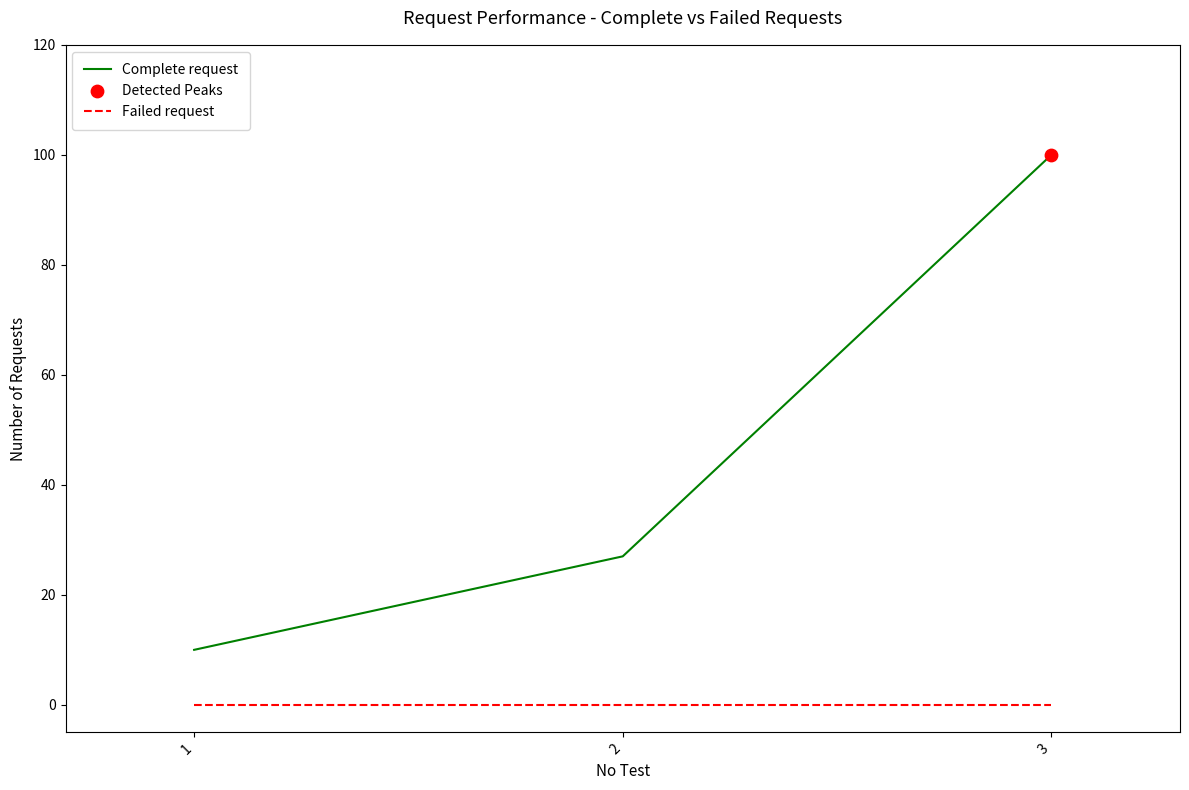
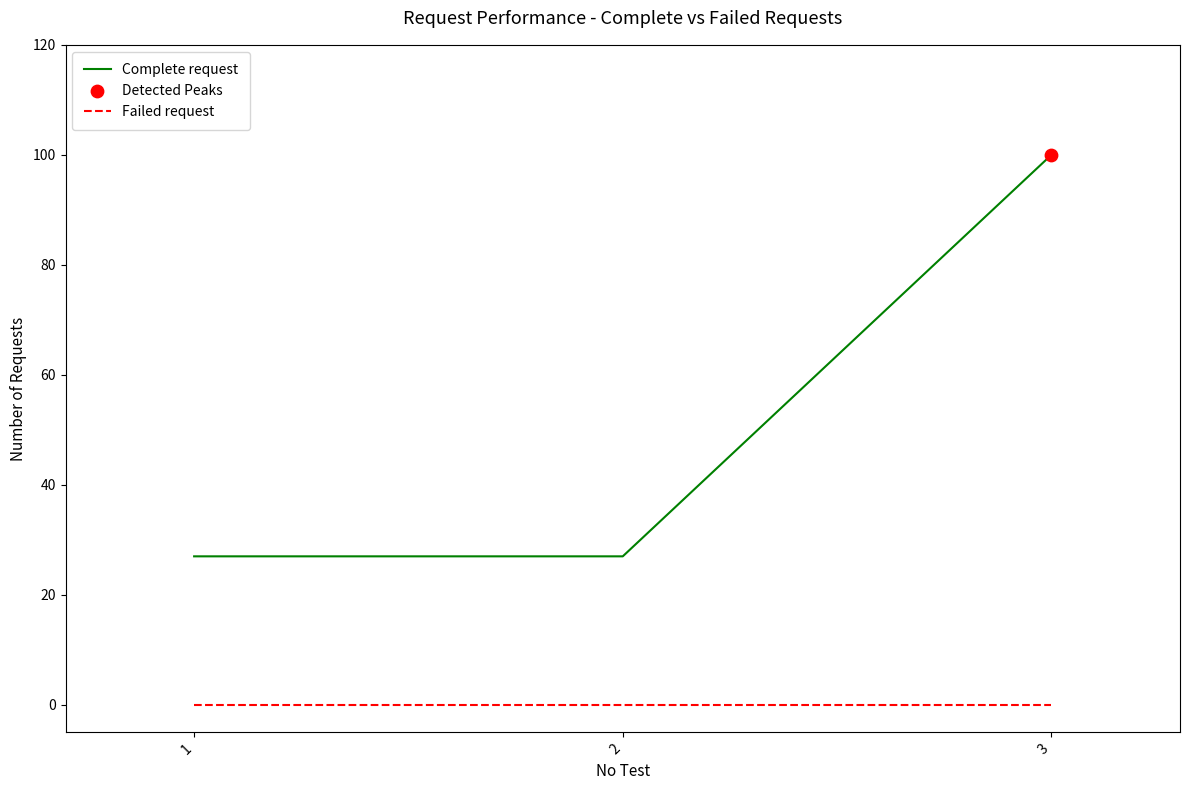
  {
    "Complete request": {
-     "1": 10,
+     "1": 27,
      "2": 27
    }
  }
